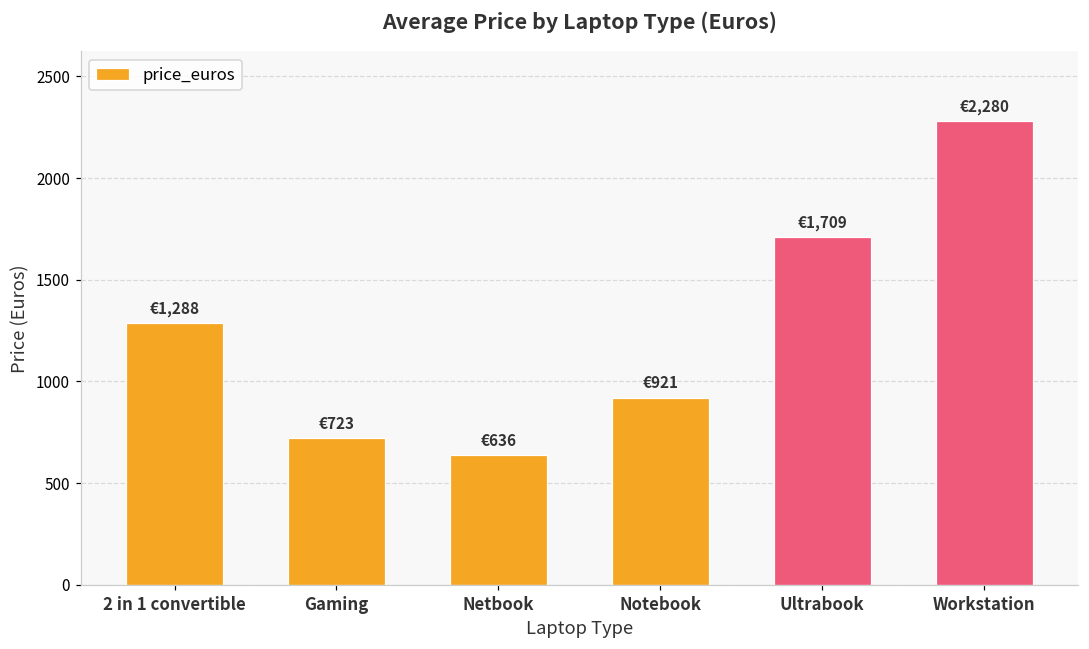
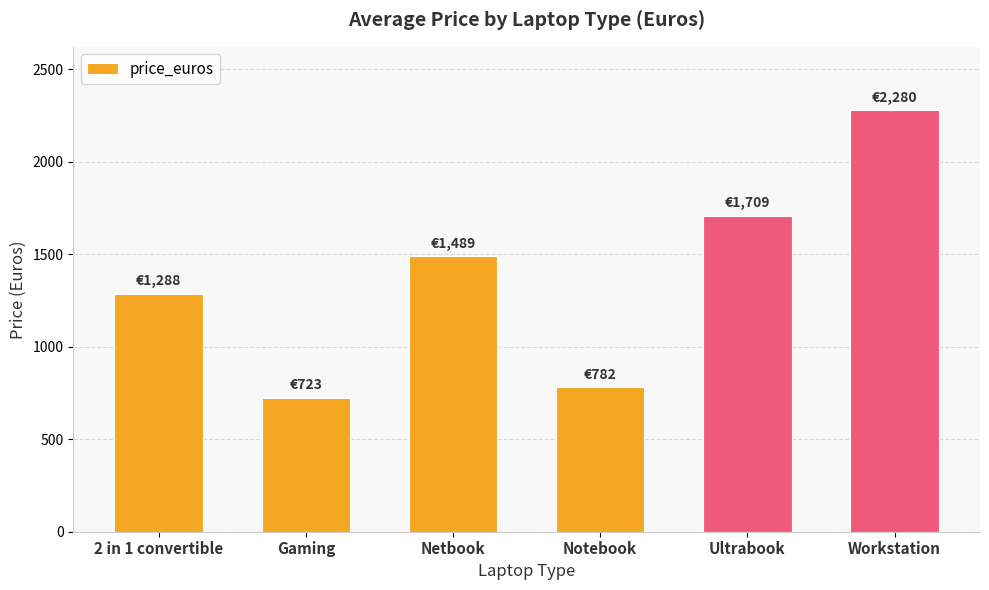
  {
    "2 in 1 convertible": "€1,288",
    "Gaming": "€723",
-   "Netbook": "€636",
-   "Notebook": "€921",
+   "Netbook": "€1,489",
+   "Notebook": "€782",
    "Ultrabook": "€1,709",
    "Workstation": "€2,280"
  }
